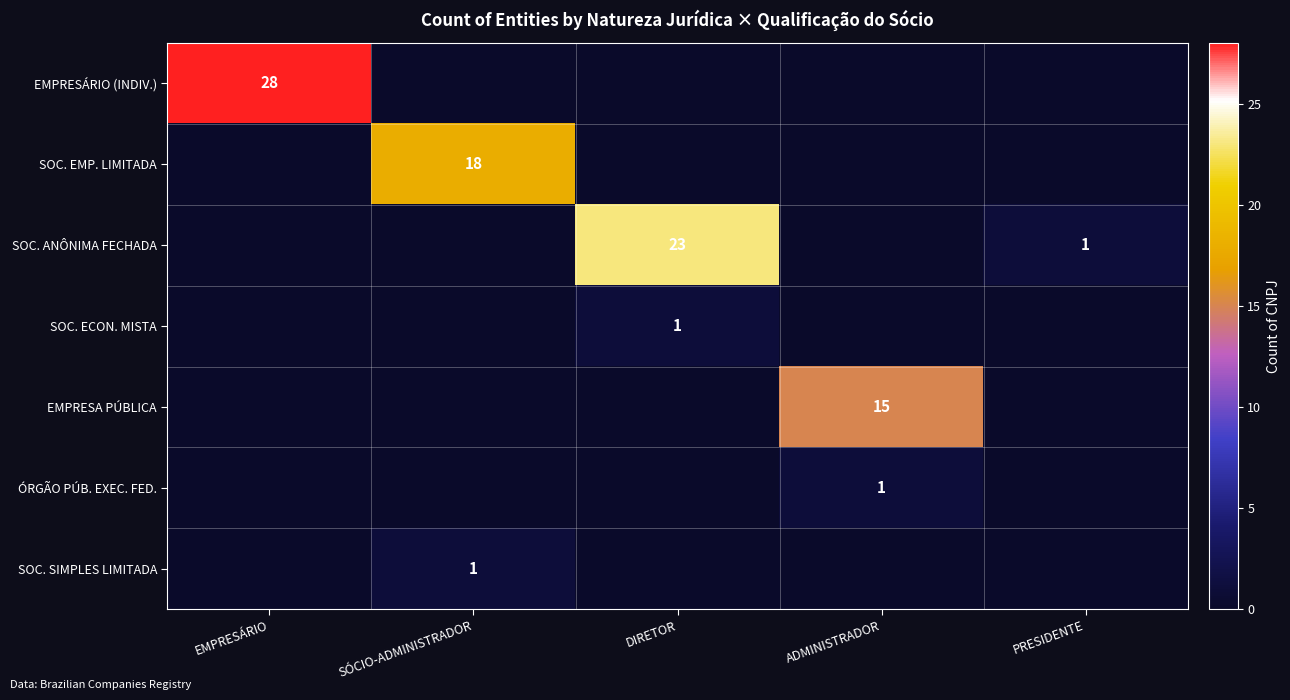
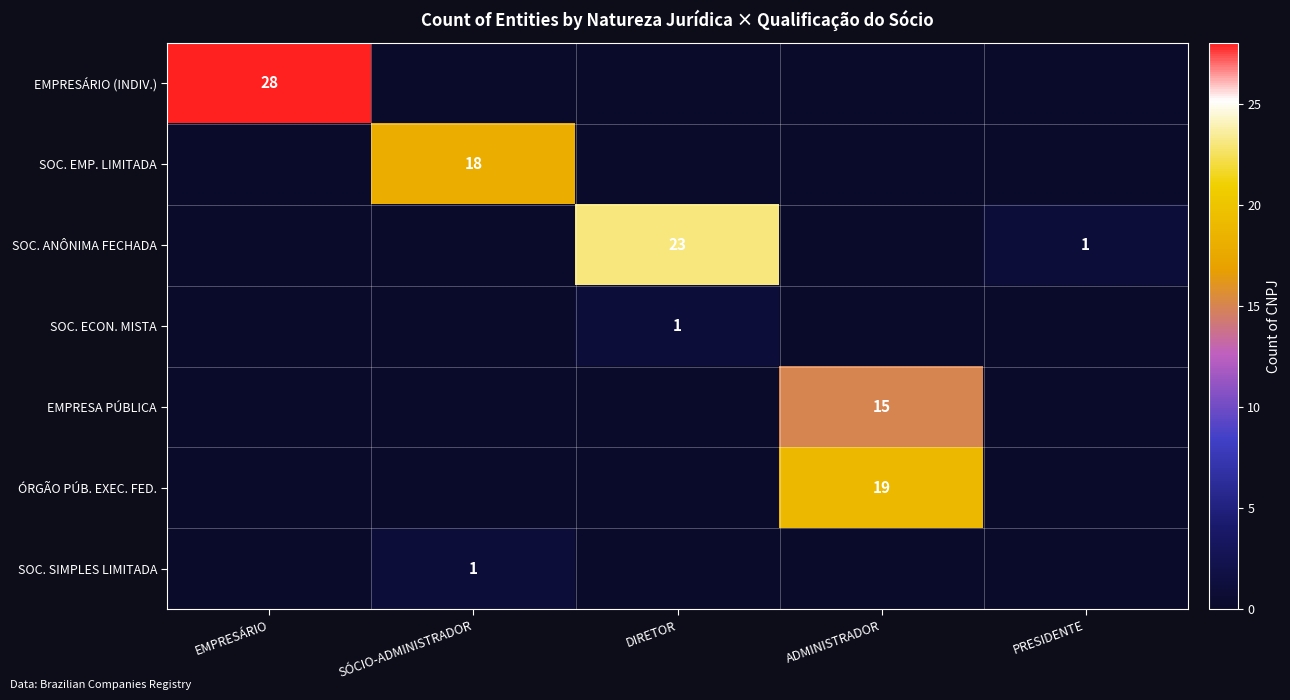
  {
    "EMPRESÁRIO (INDIV.)": {
      "EMPRESÁRIO": 28
    },
    "SOC. EMP. LIMITADA": {
      "SÓCIO-ADMINISTRADOR": 18
    },
    "SOC. ANÔNIMA FECHADA": {
      "DIRETOR": 23,
      "PRESIDENTE": 1
    },
    "SOC. ECON. MISTA": {
      "DIRETOR": 1
    },
    "EMPRESA PÚBLICA": {
      "ADMINISTRADOR": 15
    },
    "ÓRGÃO PÚB. EXEC. FED.": {
-     "ADMINISTRADOR": 1
+     "ADMINISTRADOR": 19
    },
    "SOC. SIMPLES LIMITADA": {
      "SÓCIO-ADMINISTRADOR": 1
    }
  }
